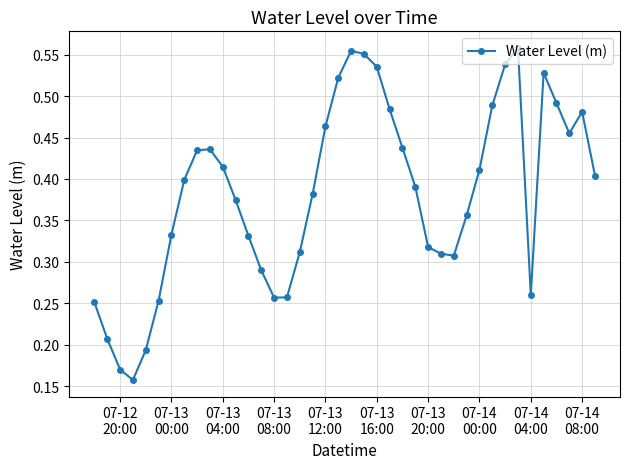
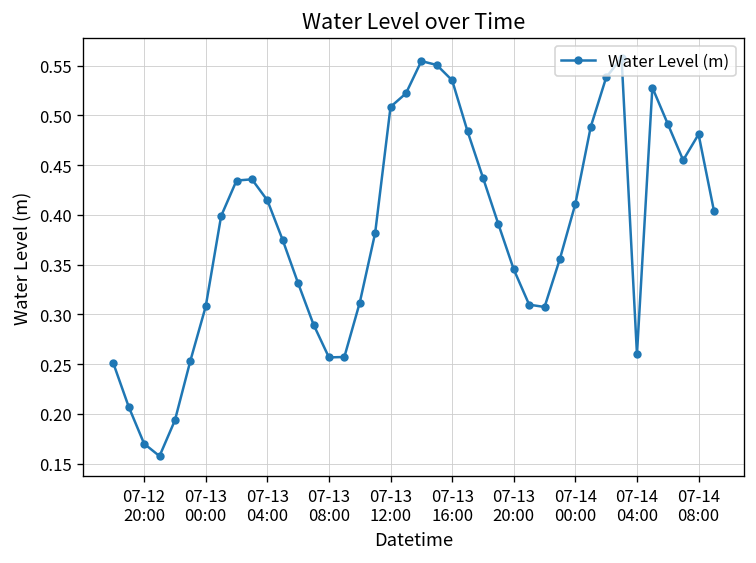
  {
    "07-12 20:00": 0.17,
-   "07-13 00:00": 0.33,
+   "07-13 00:00": 0.31,
    "07-13 04:00": 0.41,
    "07-13 08:00": 0.26,
-   "07-13 12:00": 0.46,
+   "07-13 12:00": 0.51,
    "07-13 16:00": 0.54,
-   "07-13 20:00": 0.32,
+   "07-13 20:00": 0.35,
    "07-14 00:00": 0.41,
    "07-14 04:00": 0.26,
    "07-14 08:00": 0.48
  }
